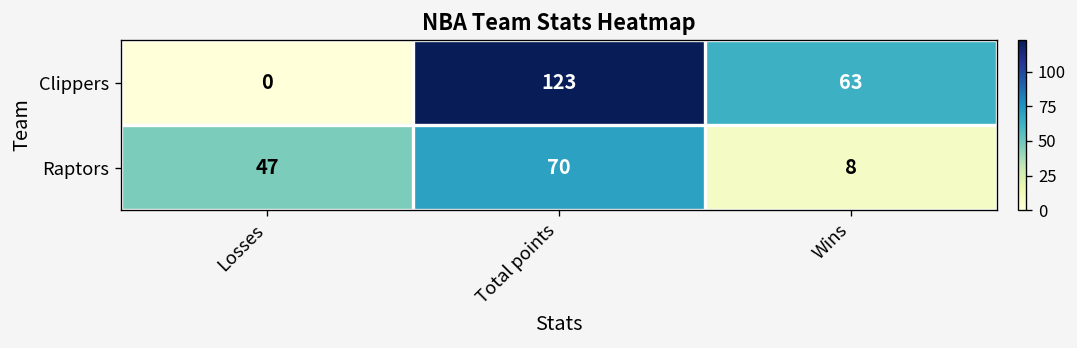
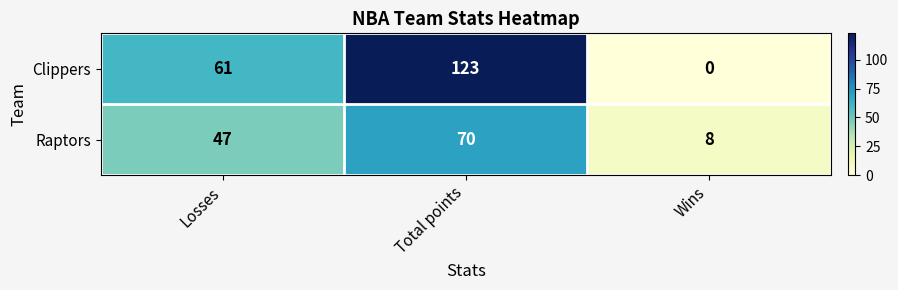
  {
    "Clippers": {
-     "Losses": 0,
+     "Losses": 61,
      "Total points": 123,
-     "Wins": 63
+     "Wins": 0
    },
    "Raptors": {
      "Losses": 47,
      "Total points": 70,
      "Wins": 8
    }
  }
